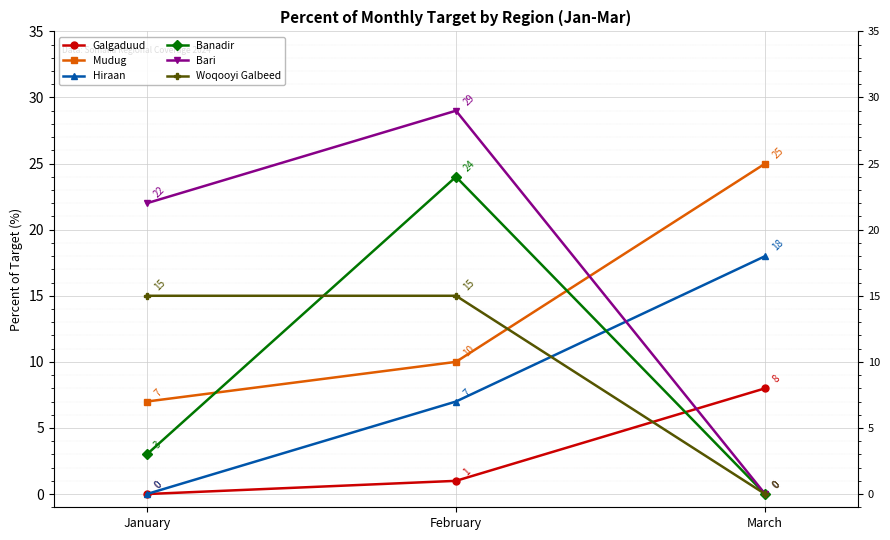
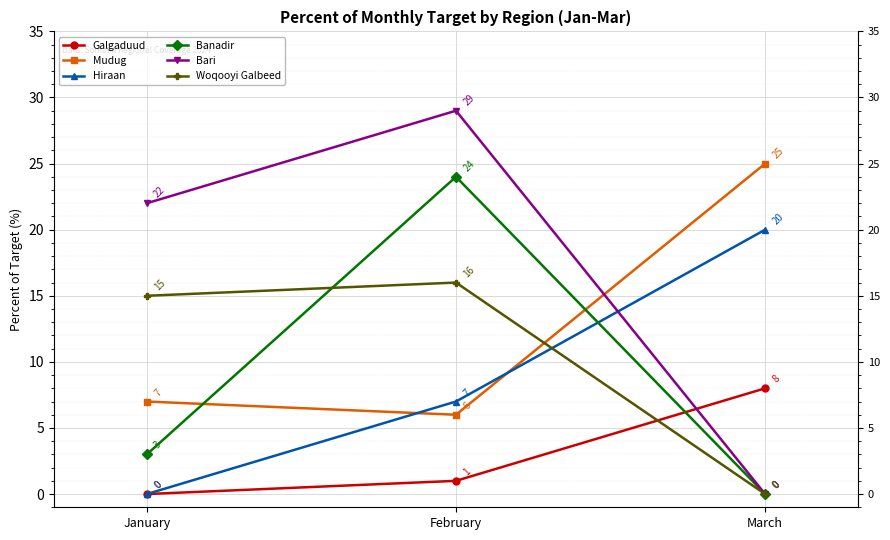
  {
    "Galgaduud": {
      "February": 1,
      "March": 8
    },
    "Mudug": {
      "January": 7,
-     "February": 10,
+     "February": 6,
      "March": 25
    },
    "Hiraan": {
      "February": 7,
-     "March": 18
+     "March": 20
    },
    "Banadir": {
      "January": 3,
      "February": 24
    },
    "Bari": {
      "January": 22,
      "February": 29
    },
    "Woqooyi Galbeed": {
      "January": 15,
-     "February": 15
+     "February": 16
    }
  }
